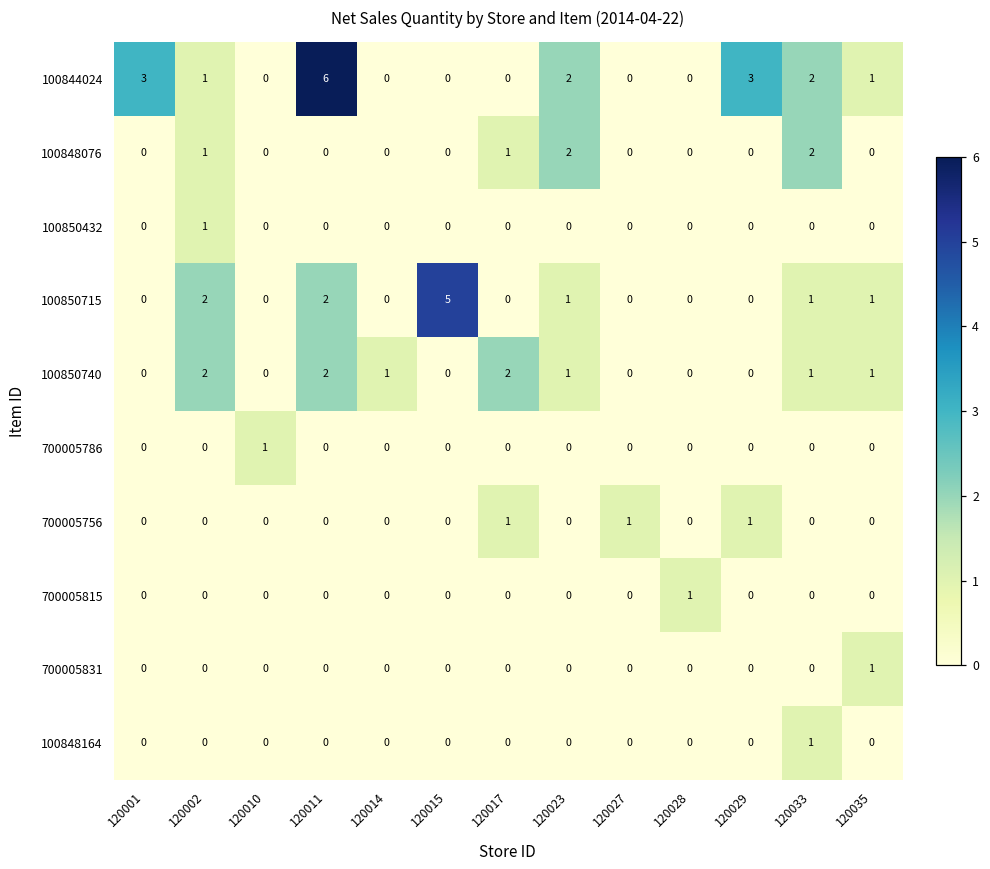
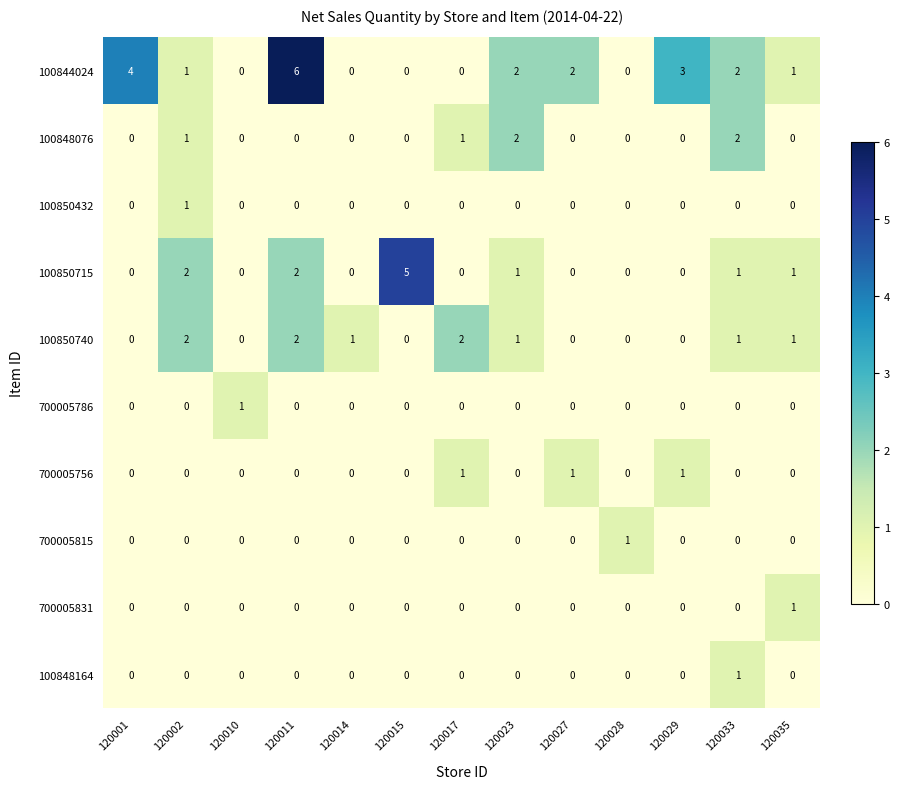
  {
    "100844024": {
-     "120001": 3,
+     "120001": 4,
      "120002": 1,
      "120010": 0,
      "120011": 6,
      "120014": 0,
      "120015": 0,
      "120017": 0,
      "120023": 2,
-     "120027": 0,
+     "120027": 2,
      "120028": 0,
      "120029": 3,
      "120033": 2,
      "120035": 1
    },
    "100848076": {
      "120001": 0,
      "120002": 1,
      "120010": 0,
      "120011": 0,
      "120014": 0,
      "120015": 0,
      "120017": 1,
      "120023": 2,
      "120027": 0,
      "120028": 0,
      "120029": 0,
      "120033": 2,
      "120035": 0
    },
    "100850432": {
      "120001": 0,
      "120002": 1,
      "120010": 0,
      "120011": 0,
      "120014": 0,
      "120015": 0,
      "120017": 0,
      "120023": 0,
      "120027": 0,
      "120028": 0,
      "120029": 0,
      "120033": 0,
      "120035": 0
    },
    "100850715": {
      "120001": 0,
      "120002": 2,
      "120010": 0,
      "120011": 2,
      "120014": 0,
      "120015": 5,
      "120017": 0,
      "120023": 1,
      "120027": 0,
      "120028": 0,
      "120029": 0,
      "120033": 1,
      "120035": 1
    },
    "100850740": {
      "120001": 0,
      "120002": 2,
      "120010": 0,
      "120011": 2,
      "120014": 1,
      "120015": 0,
      "120017": 2,
      "120023": 1,
      "120027": 0,
      "120028": 0,
      "120029": 0,
      "120033": 1,
      "120035": 1
    },
    "700005786": {
      "120001": 0,
      "120002": 0,
      "120010": 1,
      "120011": 0,
      "120014": 0,
      "120015": 0,
      "120017": 0,
      "120023": 0,
      "120027": 0,
      "120028": 0,
      "120029": 0,
      "120033": 0,
      "120035": 0
    },
    "700005756": {
      "120001": 0,
      "120002": 0,
      "120010": 0,
      "120011": 0,
      "120014": 0,
      "120015": 0,
      "120017": 1,
      "120023": 0,
      "120027": 1,
      "120028": 0,
      "120029": 1,
      "120033": 0,
      "120035": 0
    },
    "700005815": {
      "120001": 0,
      "120002": 0,
      "120010": 0,
      "120011": 0,
      "120014": 0,
      "120015": 0,
      "120017": 0,
      "120023": 0,
      "120027": 0,
      "120028": 1,
      "120029": 0,
      "120033": 0,
      "120035": 0
    },
    "700005831": {
      "120001": 0,
      "120002": 0,
      "120010": 0,
      "120011": 0,
      "120014": 0,
      "120015": 0,
      "120017": 0,
      "120023": 0,
      "120027": 0,
      "120028": 0,
      "120029": 0,
      "120033": 0,
      "120035": 1
    },
    "100848164": {
      "120001": 0,
      "120002": 0,
      "120010": 0,
      "120011": 0,
      "120014": 0,
      "120015": 0,
      "120017": 0,
      "120023": 0,
      "120027": 0,
      "120028": 0,
      "120029": 0,
      "120033": 1,
      "120035": 0
    }
  }
